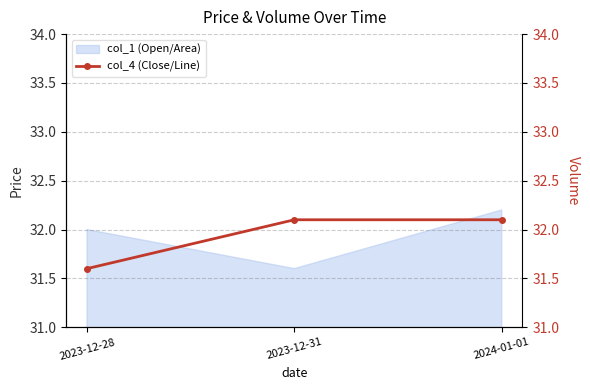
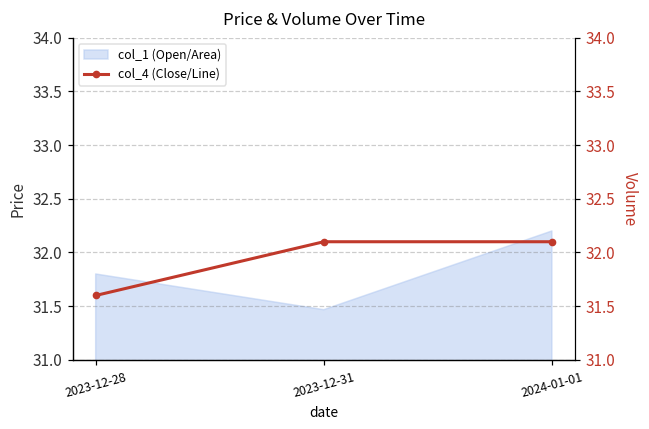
  {
    "col_1 (Open/Area)": {
-     "2023-12-28": 32.0,
-     "2023-12-31": 31.6,
+     "2023-12-28": 31.8,
+     "2023-12-31": 31.5,
      "2024-01-01": 32.2
    },
    "col_4 (Close/Line)": {
      "2023-12-28": 31.6,
      "2023-12-31": 32.1,
      "2024-01-01": 32.1
    }
  }
